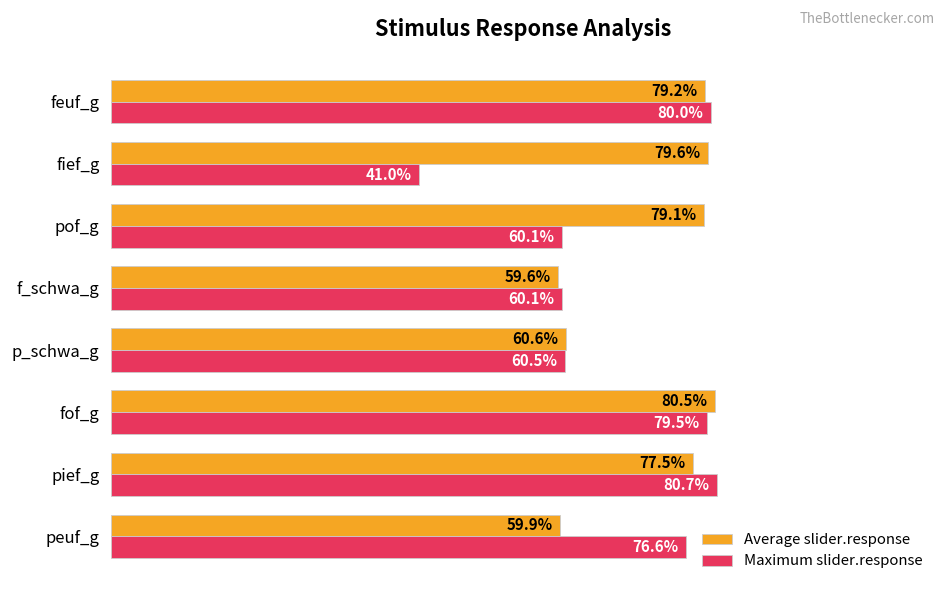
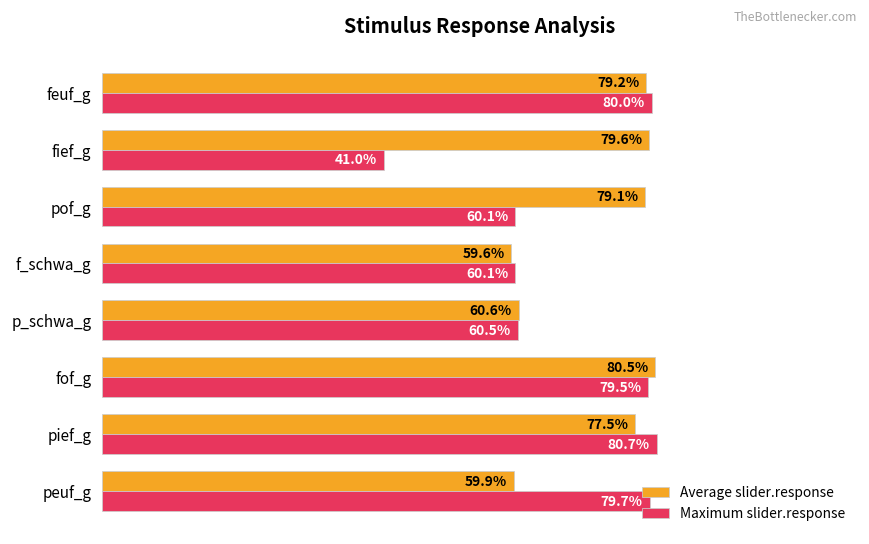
  {
    "Average slider.response": {
      "feuf_g": "79.2%",
      "fief_g": "79.6%",
      "pof_g": "79.1%",
      "f_schwa_g": "59.6%",
      "p_schwa_g": "60.6%",
      "fof_g": "80.5%",
      "pief_g": "77.5%",
      "peuf_g": "59.9%"
    },
    "Maximum slider.response": {
      "feuf_g": "80.0%",
      "fief_g": "41.0%",
      "pof_g": "60.1%",
      "f_schwa_g": "60.1%",
      "p_schwa_g": "60.5%",
      "fof_g": "79.5%",
      "pief_g": "80.7%",
-     "peuf_g": "76.6%"
+     "peuf_g": "79.7%"
    }
  }
